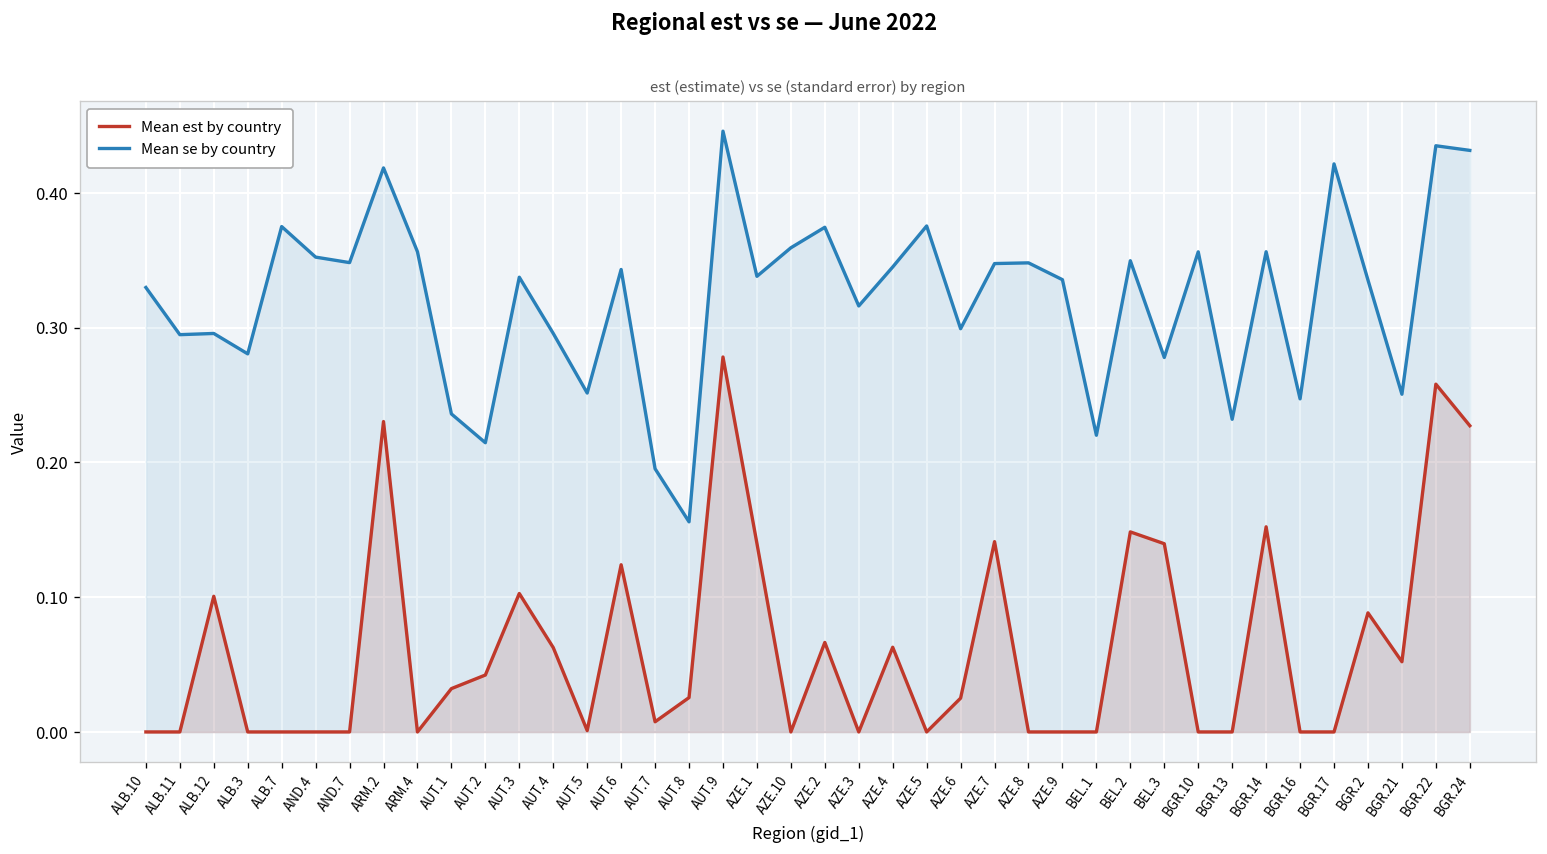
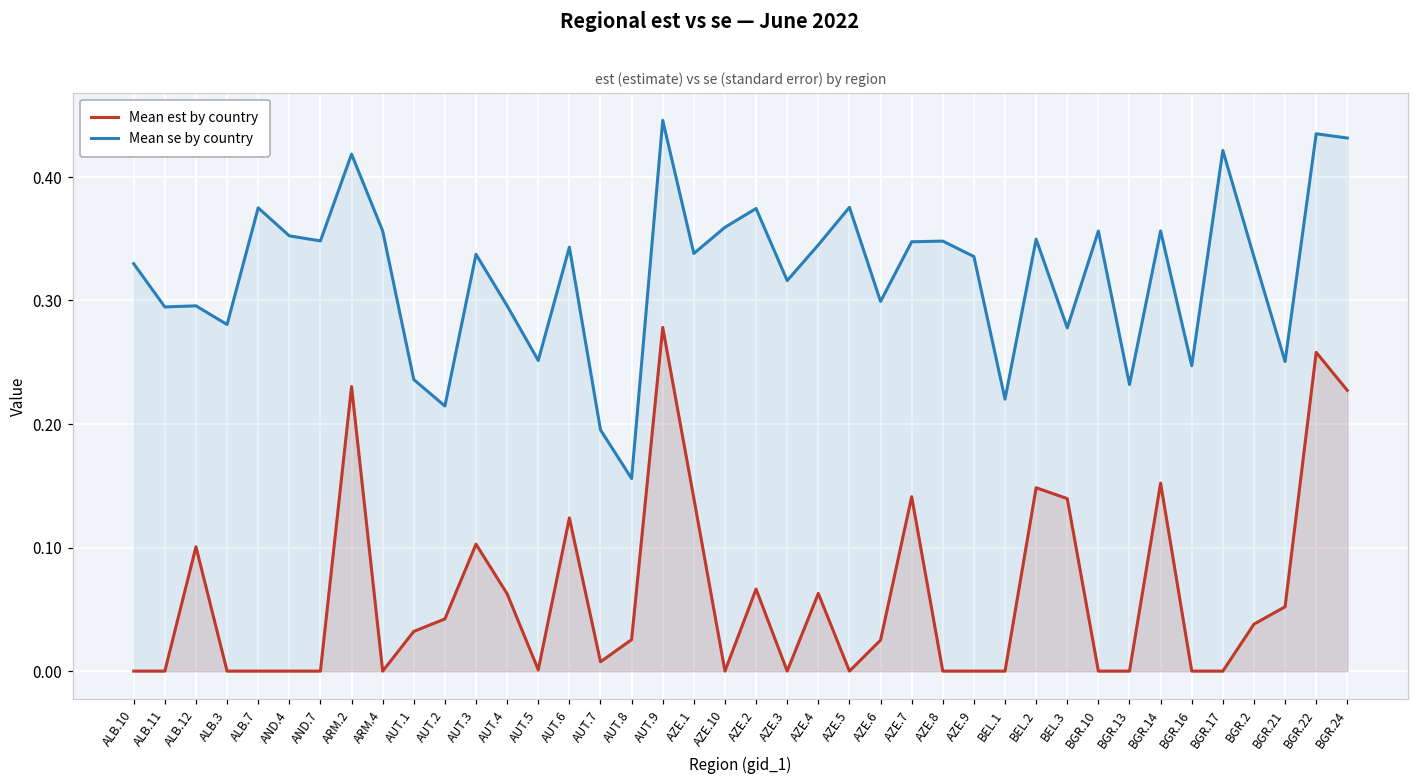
  {
    "Mean est by country": {
      "ALB.10": 0.000,
      "ALB.11": 0.000,
      "ALB.12": 0.101,
      "ALB.3": 0.000,
      "ALB.7": 0.000,
      "AND.4": 0.000,
      "AND.7": 0.000,
      "ARM.2": 0.230,
      "ARM.4": 0.000,
      "AUT.1": 0.032,
      "AUT.2": 0.042,
      "AUT.3": 0.103,
      "AUT.4": 0.063,
      "AUT.5": 0.001,
      "AUT.6": 0.124,
      "AUT.7": 0.008,
      "AUT.8": 0.025,
      "AUT.9": 0.278,
      "AZE.1": 0.140,
      "AZE.10": 0.000,
      "AZE.2": 0.066,
      "AZE.3": 0.000,
      "AZE.4": 0.063,
      "AZE.5": 0.000,
      "AZE.6": 0.025,
      "AZE.7": 0.141,
      "AZE.8": 0.000,
      "AZE.9": 0.000,
      "BEL.1": 0.000,
      "BEL.2": 0.148,
      "BEL.3": 0.140,
      "BGR.10": 0.000,
      "BGR.13": 0.000,
      "BGR.14": 0.152,
      "BGR.16": 0.000,
      "BGR.17": 0.000,
-     "BGR.2": 0.088,
+     "BGR.2": 0.038,
      "BGR.21": 0.052,
      "BGR.22": 0.258,
      "BGR.24": 0.227
    },
    "Mean se by country": {
      "ALB.10": 0.330,
      "ALB.11": 0.295,
      "ALB.12": 0.296,
      "ALB.3": 0.281,
      "ALB.7": 0.375,
      "AND.4": 0.352,
      "AND.7": 0.348,
      "ARM.2": 0.418,
      "ARM.4": 0.356,
      "AUT.1": 0.236,
      "AUT.2": 0.215,
      "AUT.3": 0.337,
      "AUT.4": 0.296,
      "AUT.5": 0.251,
      "AUT.6": 0.343,
      "AUT.7": 0.195,
      "AUT.8": 0.156,
      "AUT.9": 0.446,
      "AZE.1": 0.338,
      "AZE.10": 0.359,
      "AZE.2": 0.374,
      "AZE.3": 0.316,
      "AZE.4": 0.345,
      "AZE.5": 0.375,
      "AZE.6": 0.299,
      "AZE.7": 0.347,
      "AZE.8": 0.348,
      "AZE.9": 0.336,
      "BEL.1": 0.220,
      "BEL.2": 0.350,
      "BEL.3": 0.278,
      "BGR.10": 0.356,
      "BGR.13": 0.232,
      "BGR.14": 0.356,
      "BGR.16": 0.247,
      "BGR.17": 0.421,
      "BGR.2": 0.335,
      "BGR.21": 0.251,
      "BGR.22": 0.435,
      "BGR.24": 0.431
    }
  }
